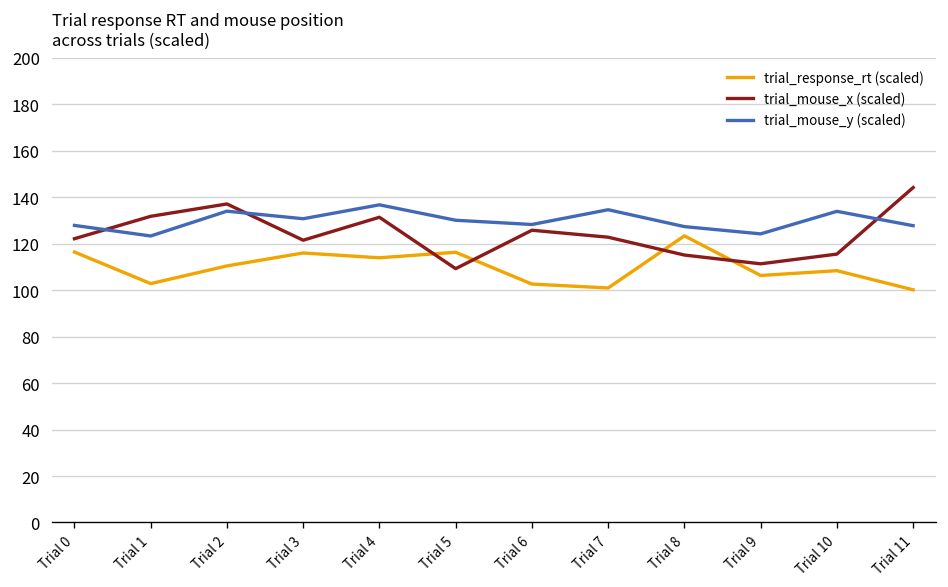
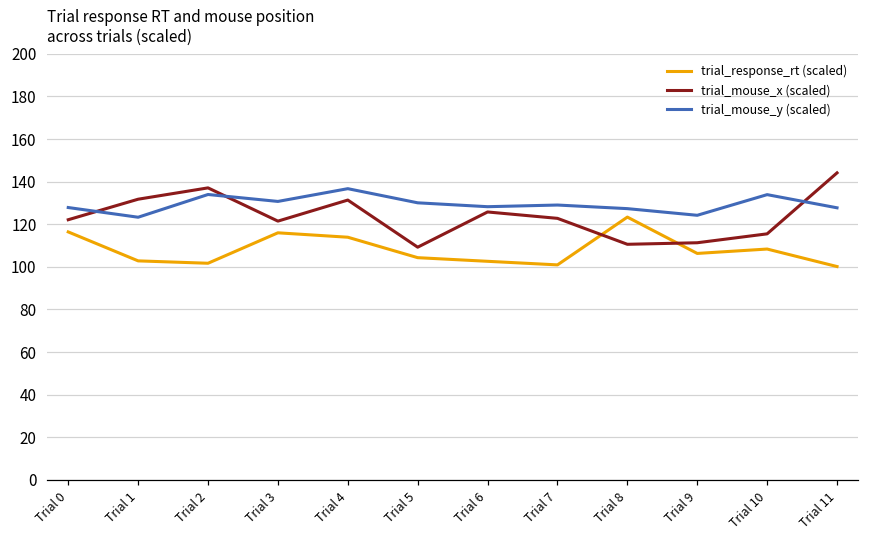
  {
    "trial_response_rt (scaled)": {
      "Trial 0": 116,
      "Trial 1": 103,
-     "Trial 2": 110,
+     "Trial 2": 102,
      "Trial 3": 116,
      "Trial 4": 114,
-     "Trial 5": 116,
+     "Trial 5": 104,
      "Trial 6": 103,
      "Trial 7": 101,
      "Trial 8": 123,
      "Trial 9": 106,
      "Trial 10": 108,
      "Trial 11": 100
    },
    "trial_mouse_x (scaled)": {
      "Trial 0": 122,
      "Trial 1": 132,
      "Trial 2": 137,
      "Trial 3": 121,
      "Trial 4": 131,
      "Trial 5": 109,
      "Trial 6": 126,
      "Trial 7": 123,
-     "Trial 8": 115,
+     "Trial 8": 111,
      "Trial 9": 111,
      "Trial 10": 116,
      "Trial 11": 144
    },
    "trial_mouse_y (scaled)": {
      "Trial 0": 128,
      "Trial 1": 123,
      "Trial 2": 134,
      "Trial 3": 131,
      "Trial 4": 137,
      "Trial 5": 130,
      "Trial 6": 128,
-     "Trial 7": 135,
+     "Trial 7": 129,
      "Trial 8": 127,
      "Trial 9": 124,
      "Trial 10": 134,
      "Trial 11": 128
    }
  }
